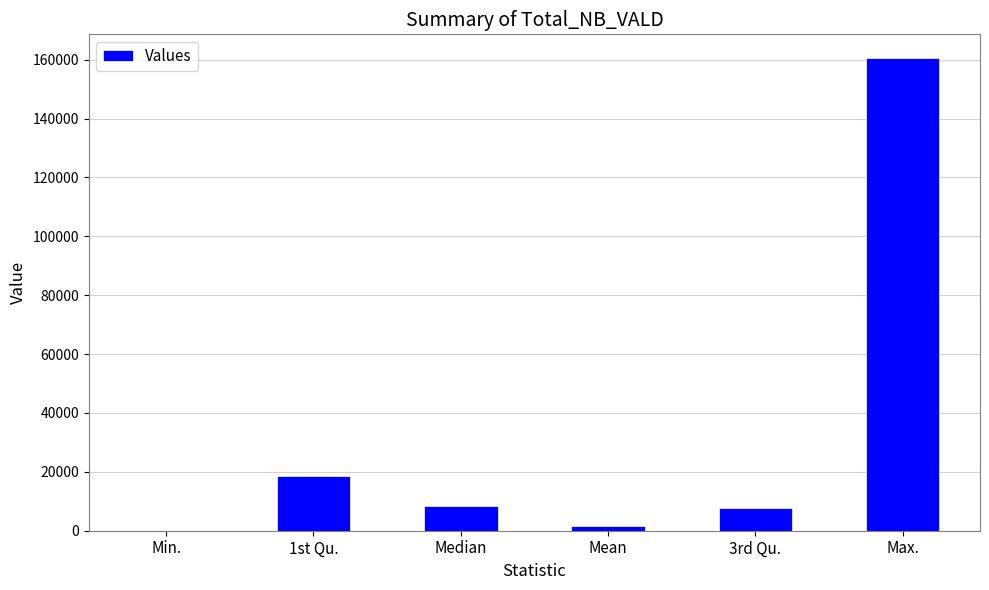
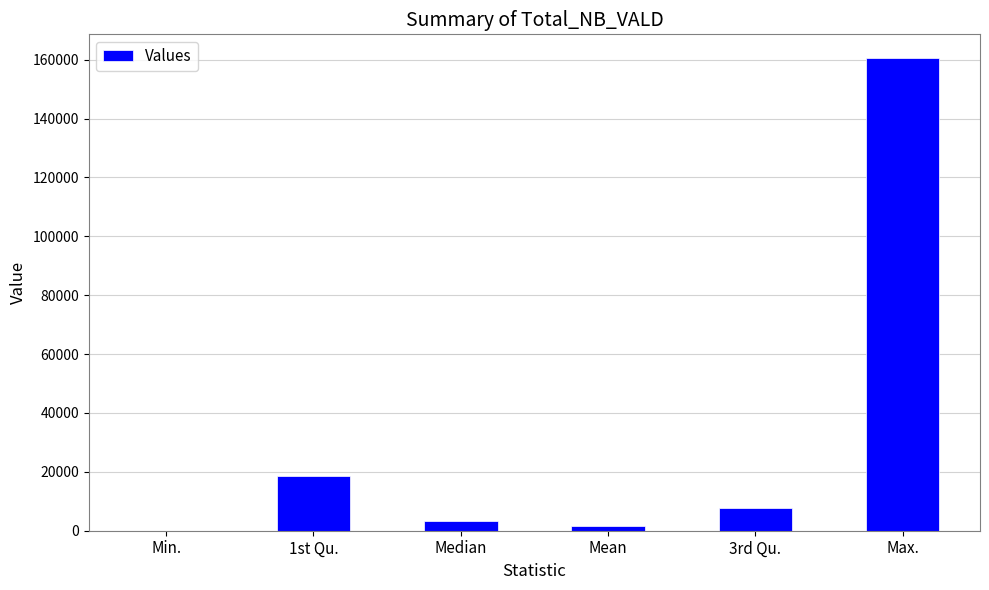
  {
    "1st Qu.": 19000,
-   "Median": 9000,
+   "Median": 3000,
    "Mean": 2000,
    "3rd Qu.": 8000,
    "Max.": 161000
  }
